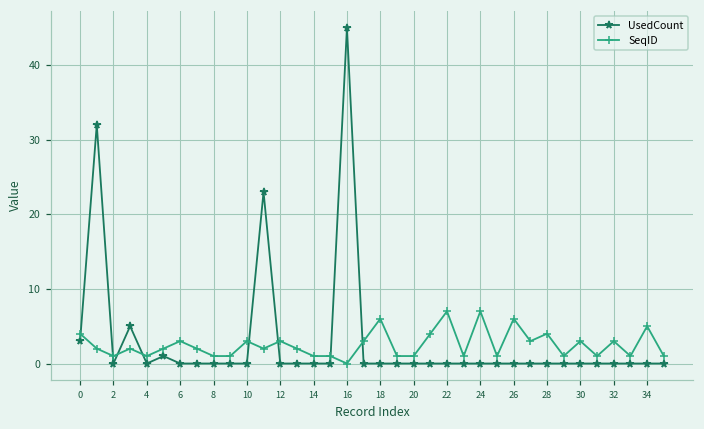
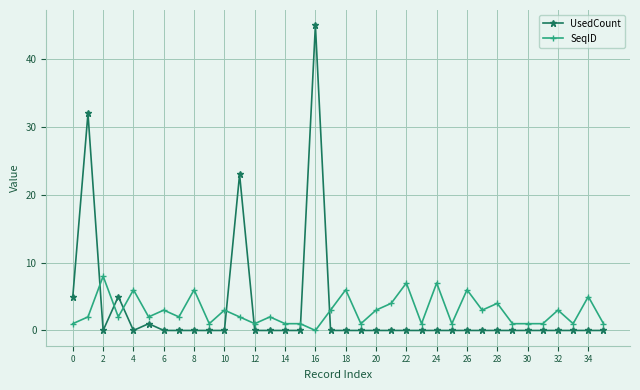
  {
    "UsedCount": {
-     "0": 3,
+     "0": 5,
      "2": 0,
      "4": 0,
      "6": 0,
      "8": 0,
      "10": 0,
      "12": 0,
      "14": 0,
      "16": 45,
      "18": 0,
      "20": 0,
      "22": 0,
      "24": 0,
      "26": 0,
      "28": 0,
      "30": 0,
      "32": 0,
      "34": 0
    },
    "SeqID": {
-     "0": 4,
-     "2": 1,
-     "4": 1,
+     "0": 1,
+     "2": 8,
+     "4": 6,
      "6": 3,
-     "8": 1,
+     "8": 6,
      "10": 3,
-     "12": 3,
+     "12": 1,
      "14": 1,
      "16": 0,
      "18": 6,
-     "20": 1,
+     "20": 3,
      "22": 7,
      "24": 7,
      "26": 6,
      "28": 4,
-     "30": 3,
+     "30": 1,
      "32": 3,
      "34": 5
    }
  }
